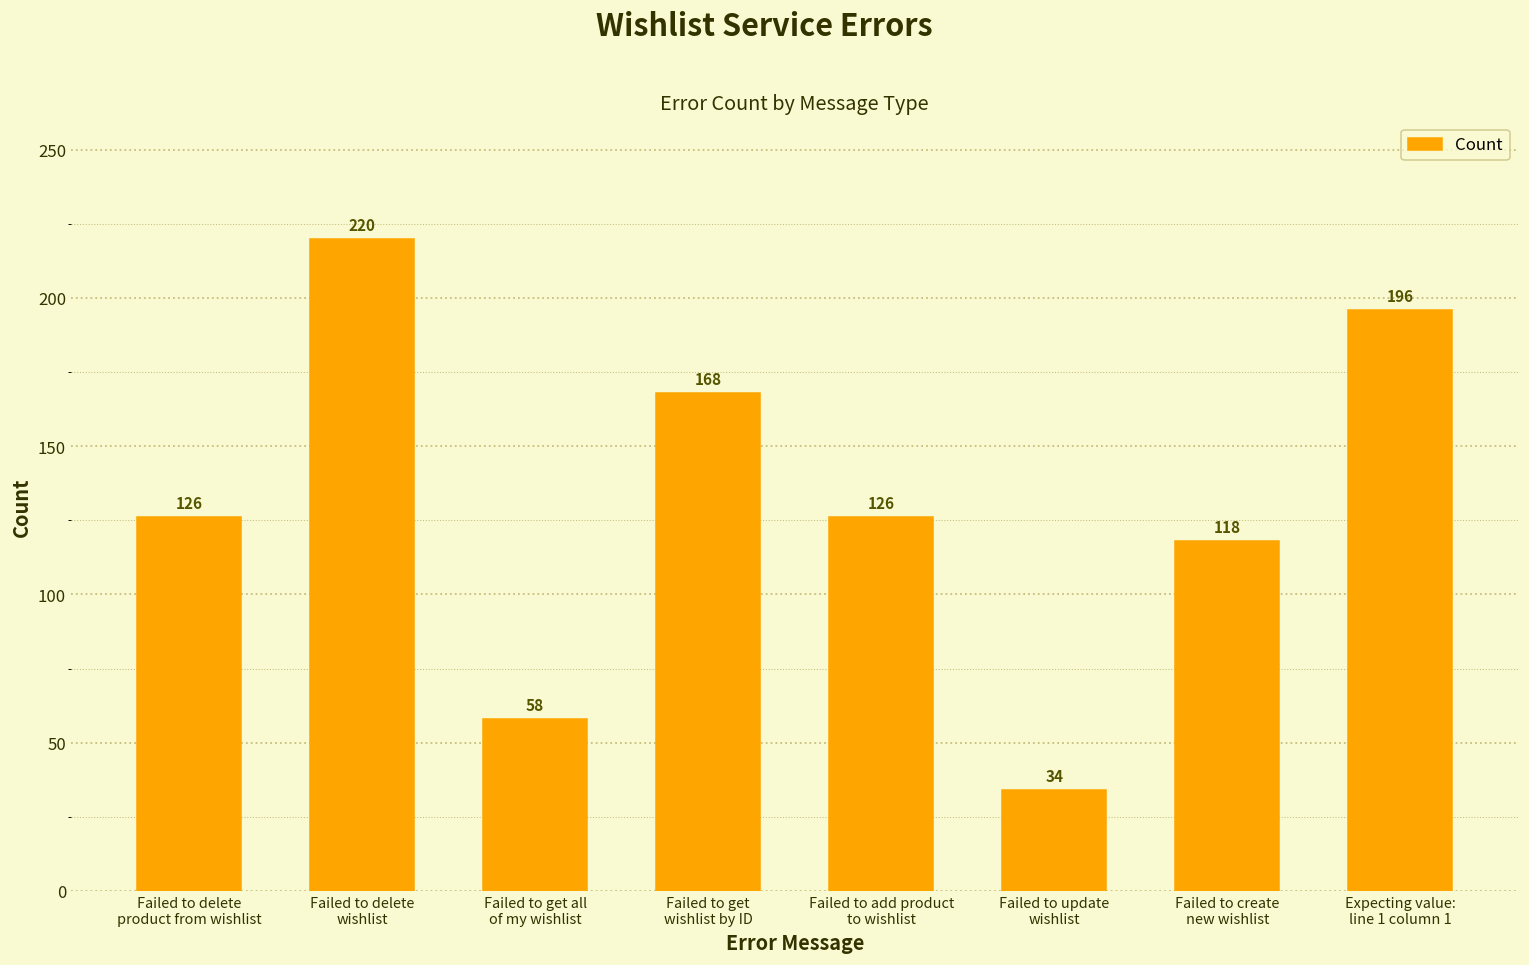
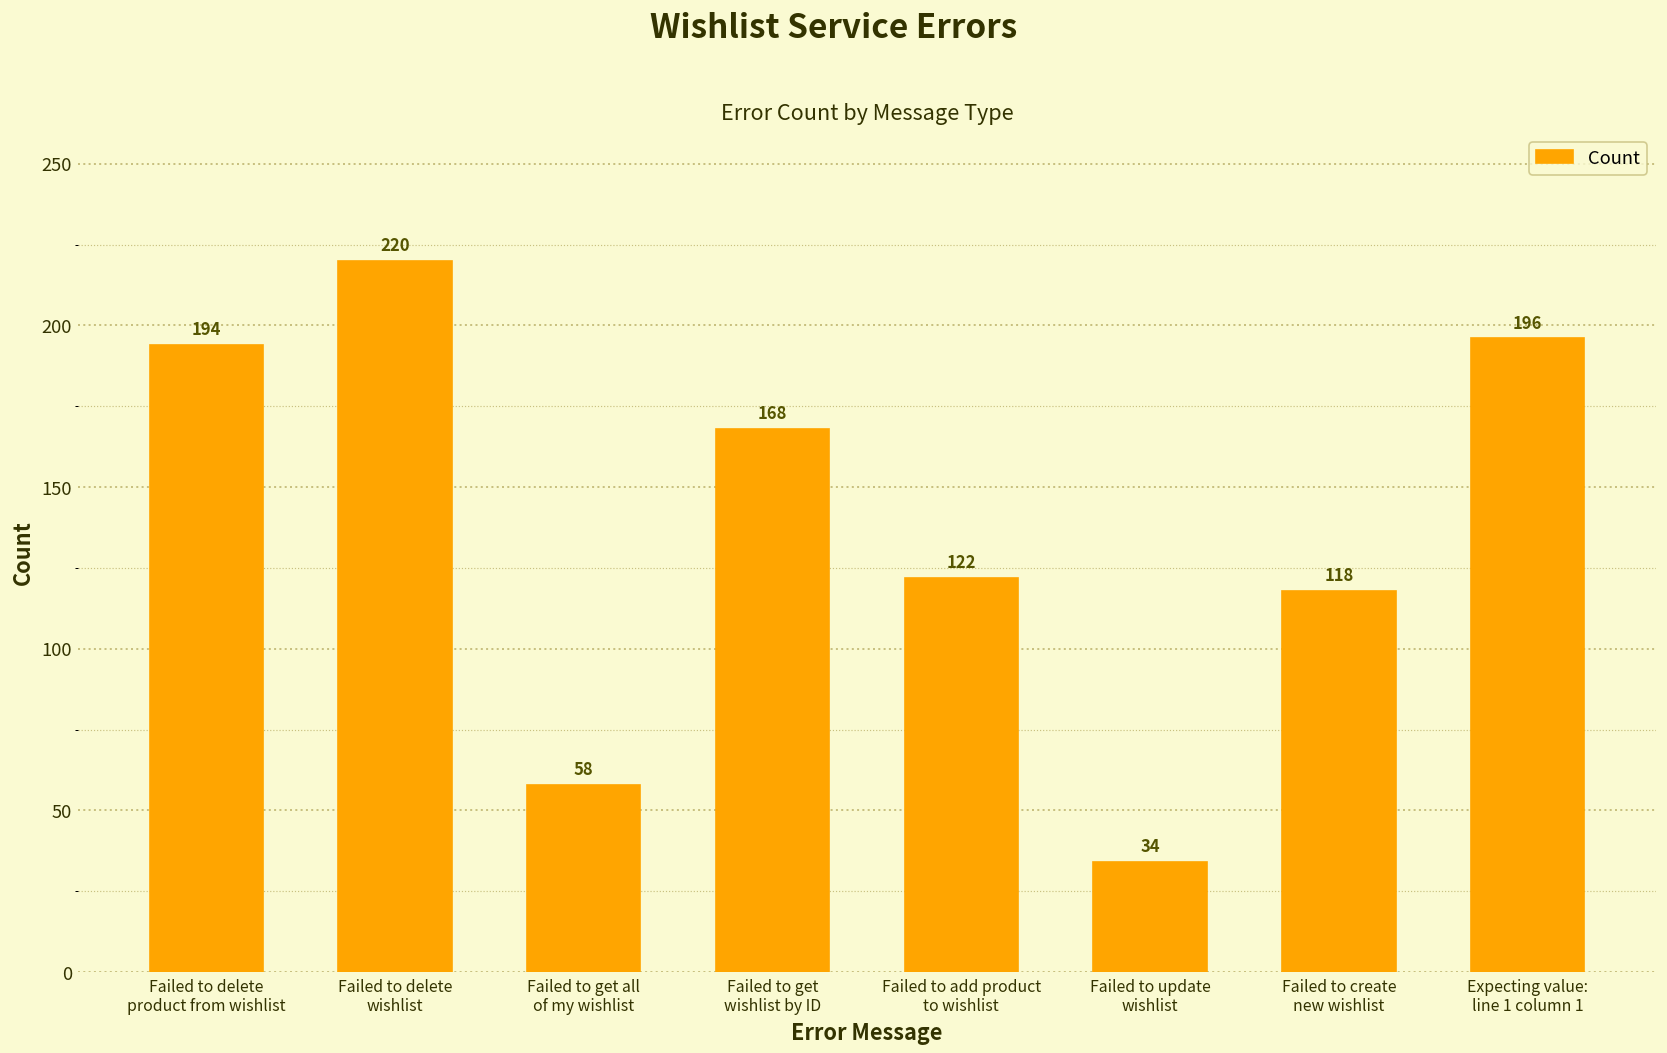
  {
-   "Failed to delete product from wishlist": 126,
+   "Failed to delete product from wishlist": 194,
    "Failed to delete wishlist": 220,
    "Failed to get all of my wishlist": 58,
    "Failed to get wishlist by ID": 168,
-   "Failed to add product to wishlist": 126,
+   "Failed to add product to wishlist": 122,
    "Failed to update wishlist": 34,
    "Failed to create new wishlist": 118,
    "Expecting value: line 1 column 1": 196
  }
